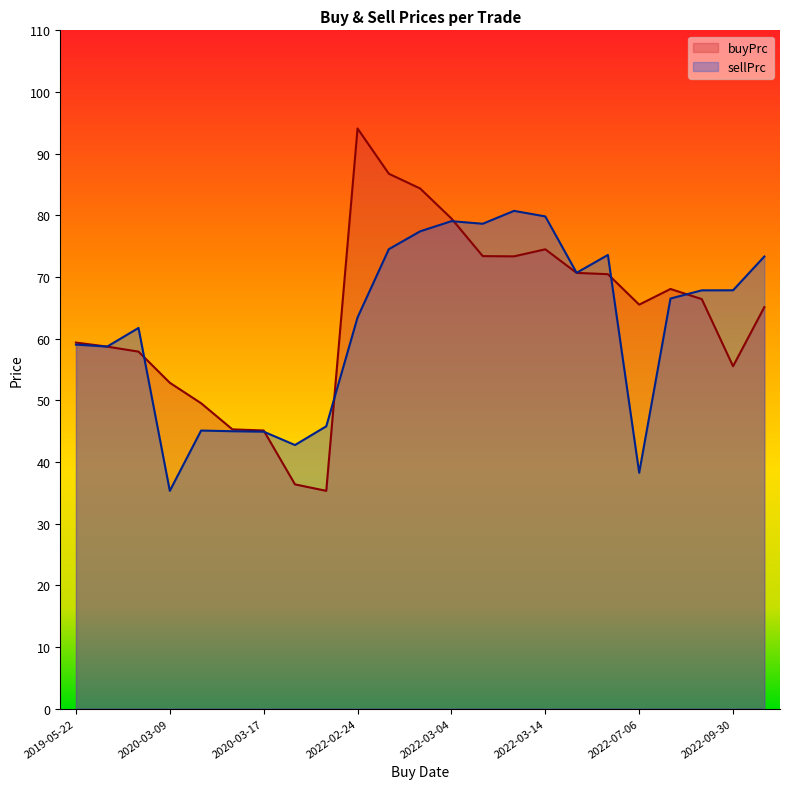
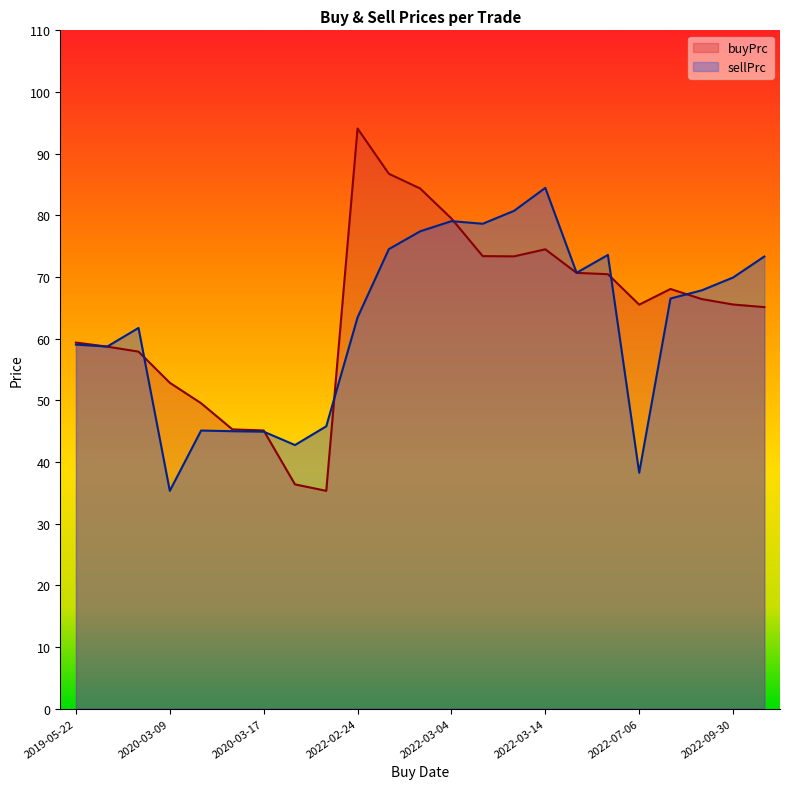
  {
    "buyPrc": {
      "2020-03-09": 53,
      "2022-02-24": 94,
      "2022-03-04": 79,
      "2022-03-14": 74,
      "2022-07-06": 66,
-     "2022-09-30": 56
+     "2022-09-30": 66
    },
    "sellPrc": {
      "2020-03-09": 35,
      "2022-02-24": 63,
      "2022-03-04": 79,
-     "2022-03-14": 80,
+     "2022-03-14": 84,
      "2022-07-06": 38,
-     "2022-09-30": 68
+     "2022-09-30": 70
    }
  }
